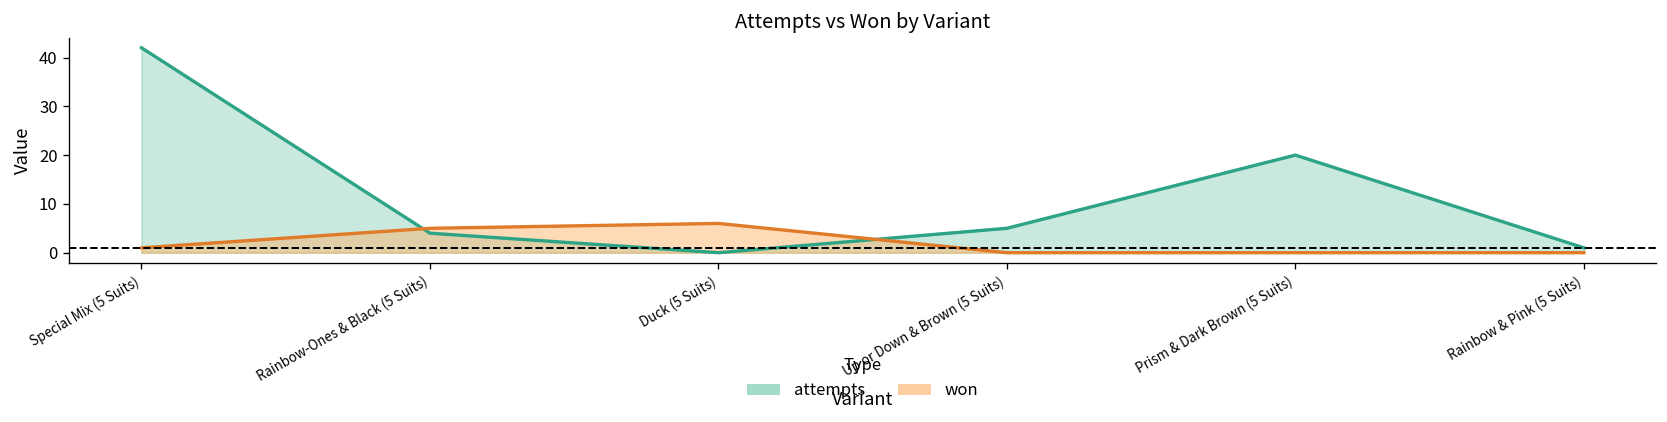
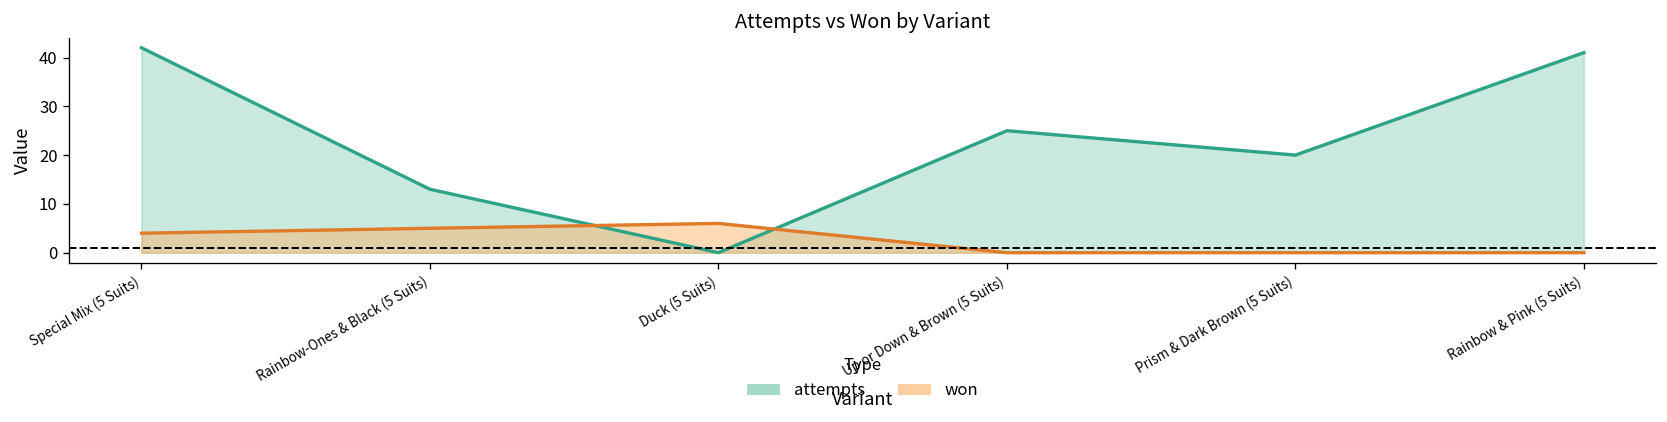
  {
    "attempts": {
      "Special Mix (5 Suits)": 42,
-     "Rainbow-Ones & Black (5 Suits)": 4,
+     "Rainbow-Ones & Black (5 Suits)": 13,
      "Duck (5 Suits)": 0,
-     "Up or Down & Brown (5 Suits)": 5,
+     "Up or Down & Brown (5 Suits)": 25,
      "Prism & Dark Brown (5 Suits)": 20,
-     "Rainbow & Pink (5 Suits)": 1
+     "Rainbow & Pink (5 Suits)": 41
    },
    "won": {
-     "Special Mix (5 Suits)": 1,
+     "Special Mix (5 Suits)": 4,
      "Rainbow-Ones & Black (5 Suits)": 5,
      "Duck (5 Suits)": 6,
      "Up or Down & Brown (5 Suits)": 0,
      "Prism & Dark Brown (5 Suits)": 0,
      "Rainbow & Pink (5 Suits)": 0
    }
  }
